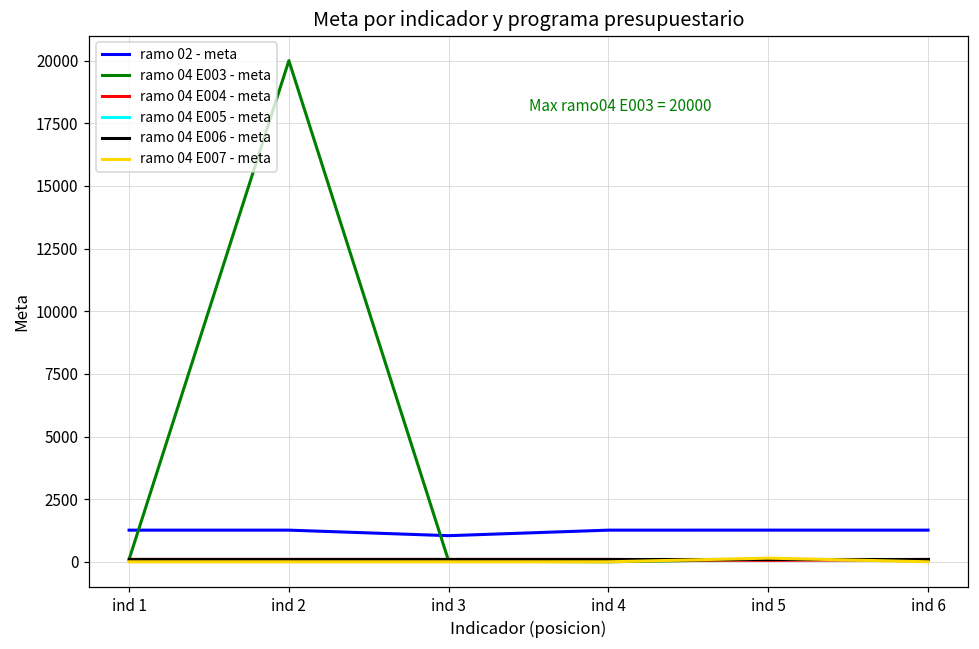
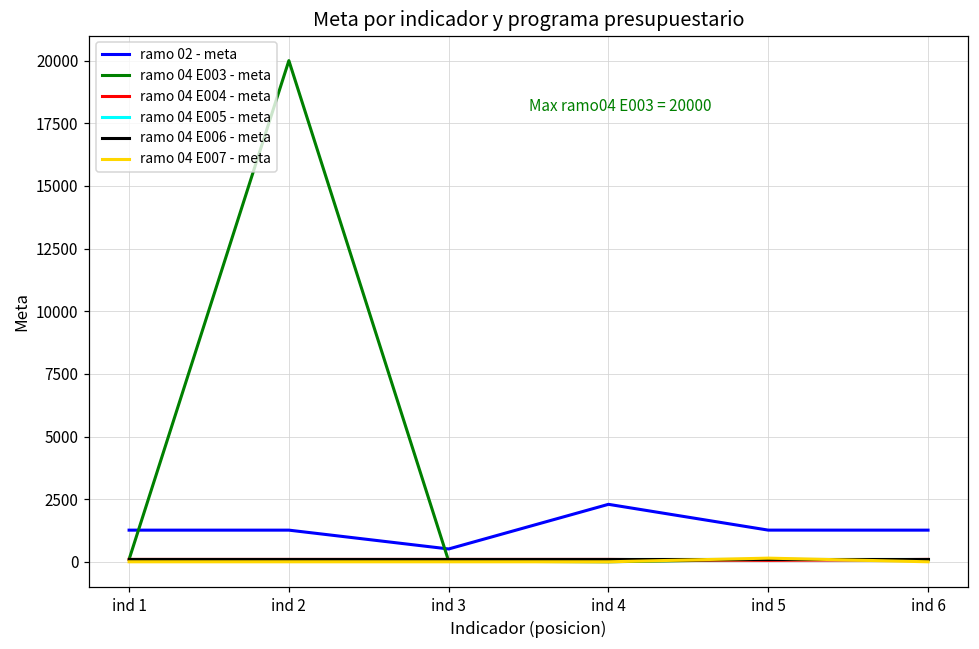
  {
    "ramo 02 - meta": {
      "ind 1": 1300,
      "ind 2": 1300,
-     "ind 3": 1000,
-     "ind 4": 1300,
+     "ind 3": 500,
+     "ind 4": 2300,
      "ind 5": 1300,
      "ind 6": 1300
    },
    "ramo 04 E003 - meta": {
      "ind 2": 20000
    }
  }
